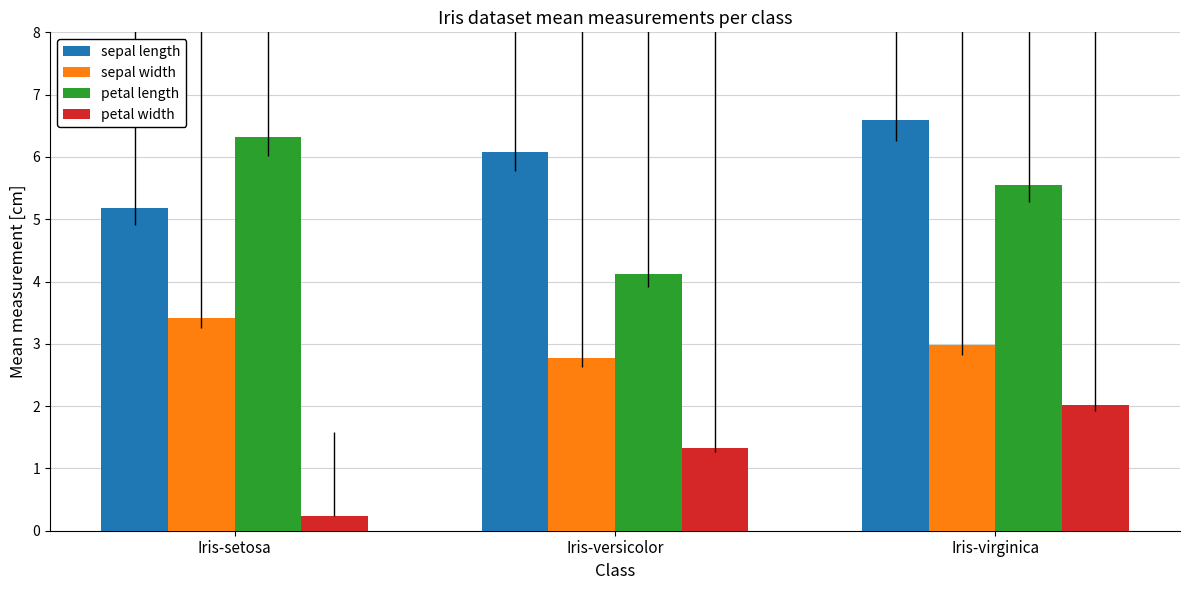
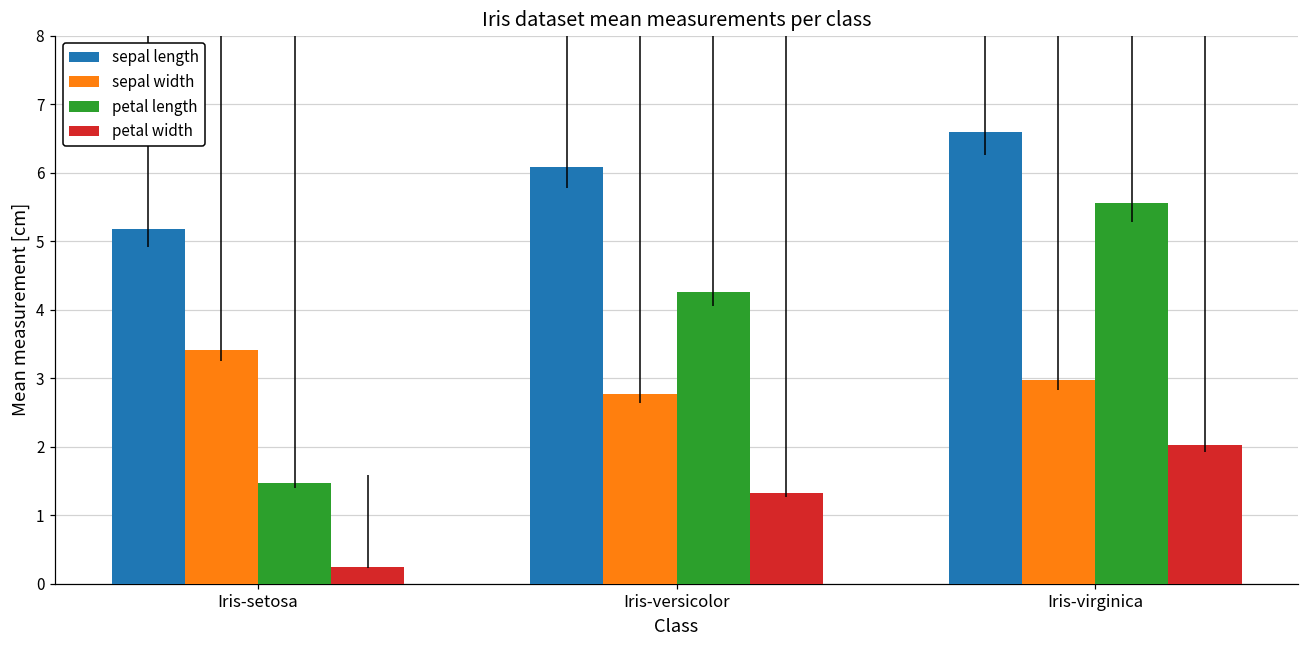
  {
    "sepal length": {
      "Iris-setosa": 5.2,
      "Iris-versicolor": 6.1,
      "Iris-virginica": 6.6
    },
    "sepal width": {
      "Iris-setosa": 3.4,
      "Iris-versicolor": 2.8,
      "Iris-virginica": 3.0
    },
    "petal length": {
-     "Iris-setosa": 6.3,
-     "Iris-versicolor": 4.1,
+     "Iris-setosa": 1.5,
+     "Iris-versicolor": 4.3,
      "Iris-virginica": 5.6
    },
    "petal width": {
      "Iris-setosa": 0.2,
      "Iris-versicolor": 1.3,
      "Iris-virginica": 2.0
    }
  }
